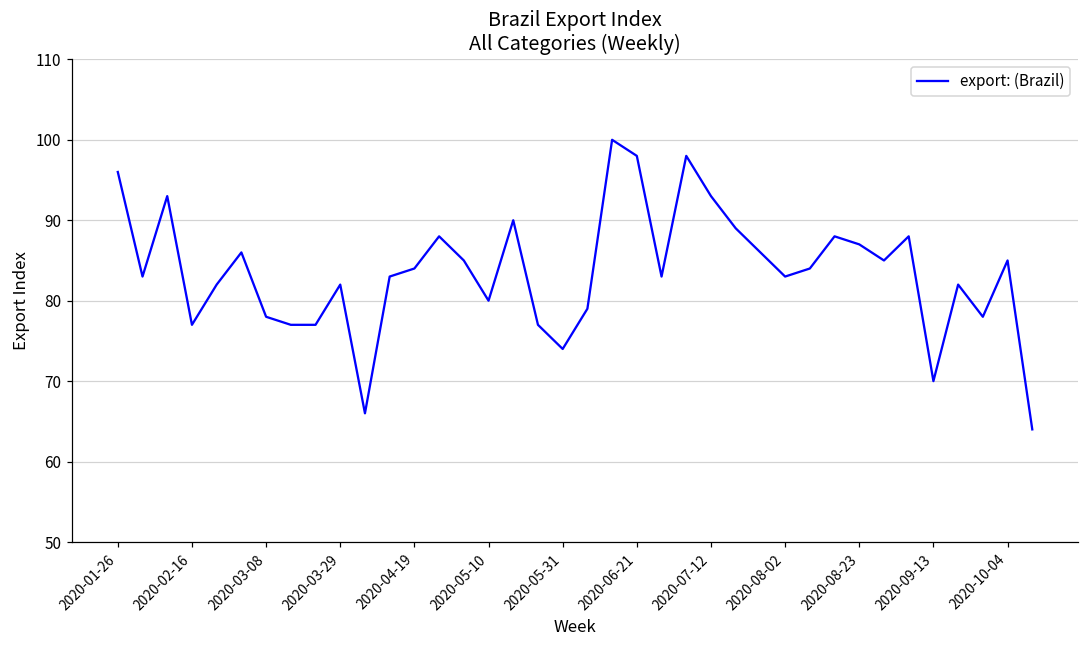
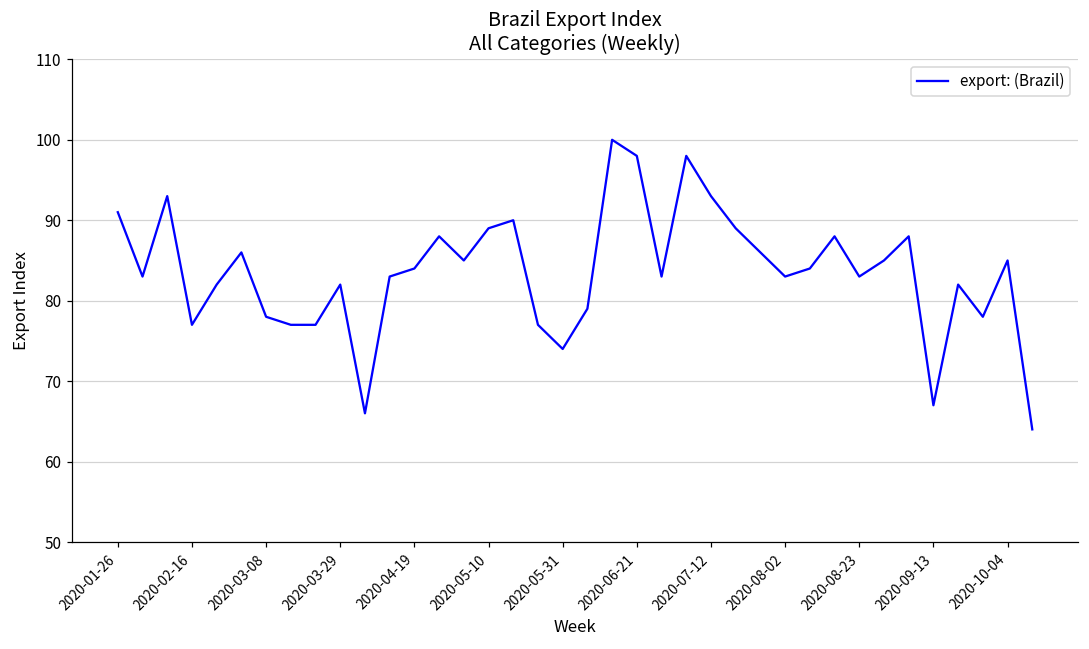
  {
-   "2020-01-26": 96,
+   "2020-01-26": 91,
    "2020-02-16": 77,
    "2020-03-08": 78,
    "2020-03-29": 82,
    "2020-04-19": 84,
-   "2020-05-10": 80,
+   "2020-05-10": 89,
    "2020-05-31": 74,
    "2020-06-21": 98,
    "2020-07-12": 93,
    "2020-08-02": 83,
-   "2020-08-23": 87,
-   "2020-09-13": 70,
+   "2020-08-23": 83,
+   "2020-09-13": 67,
    "2020-10-04": 85
  }
